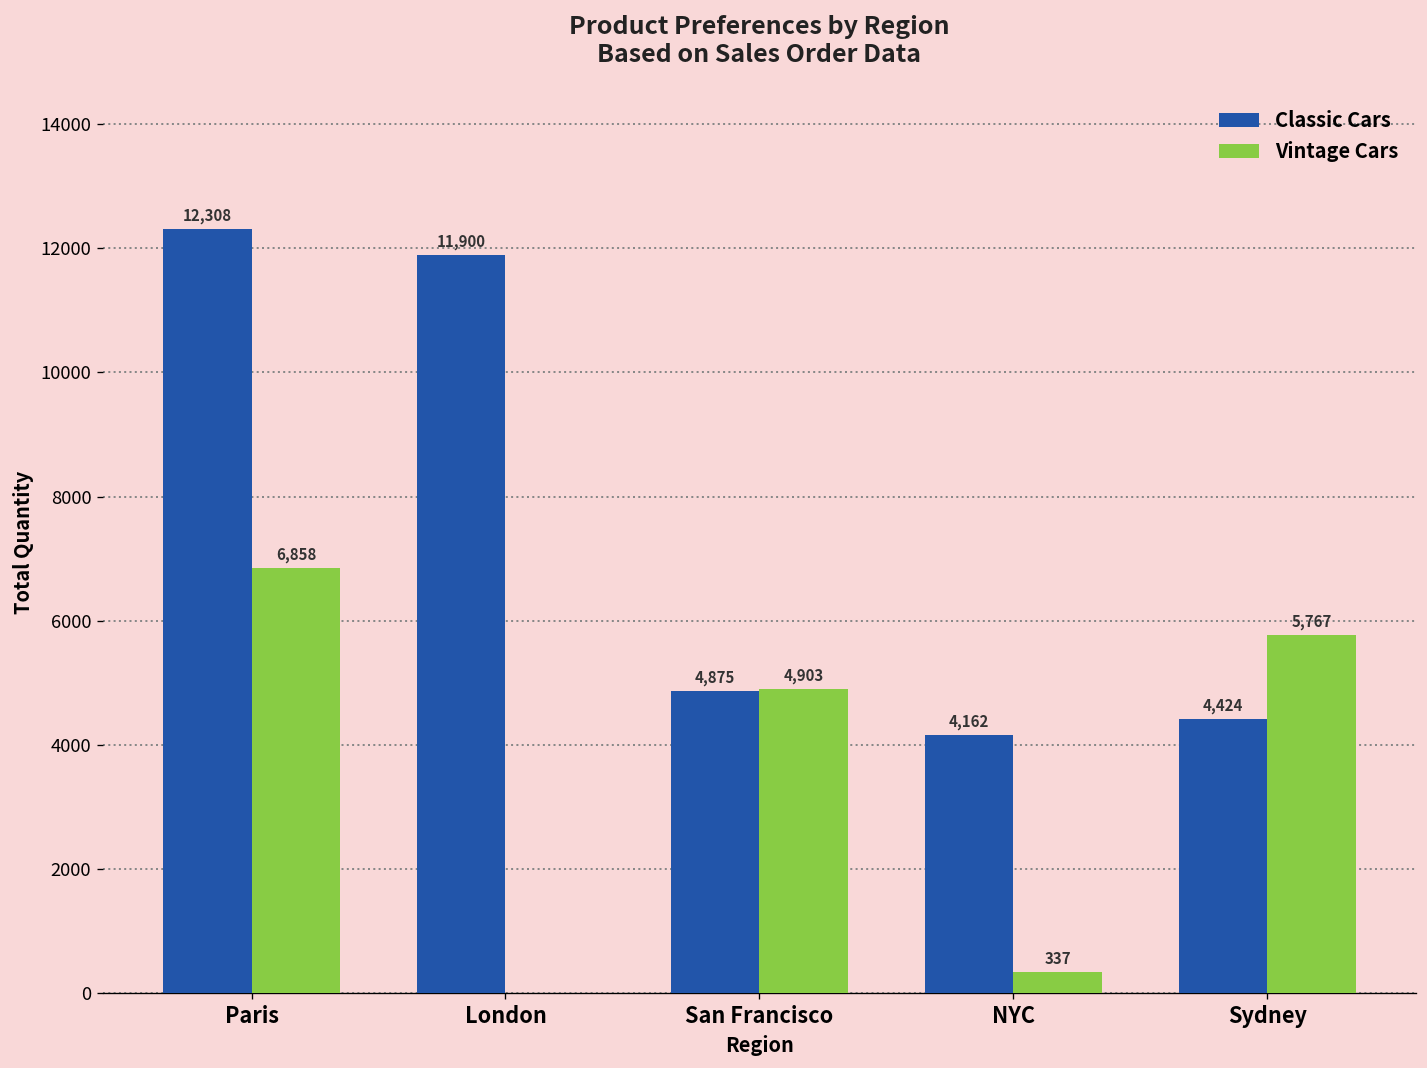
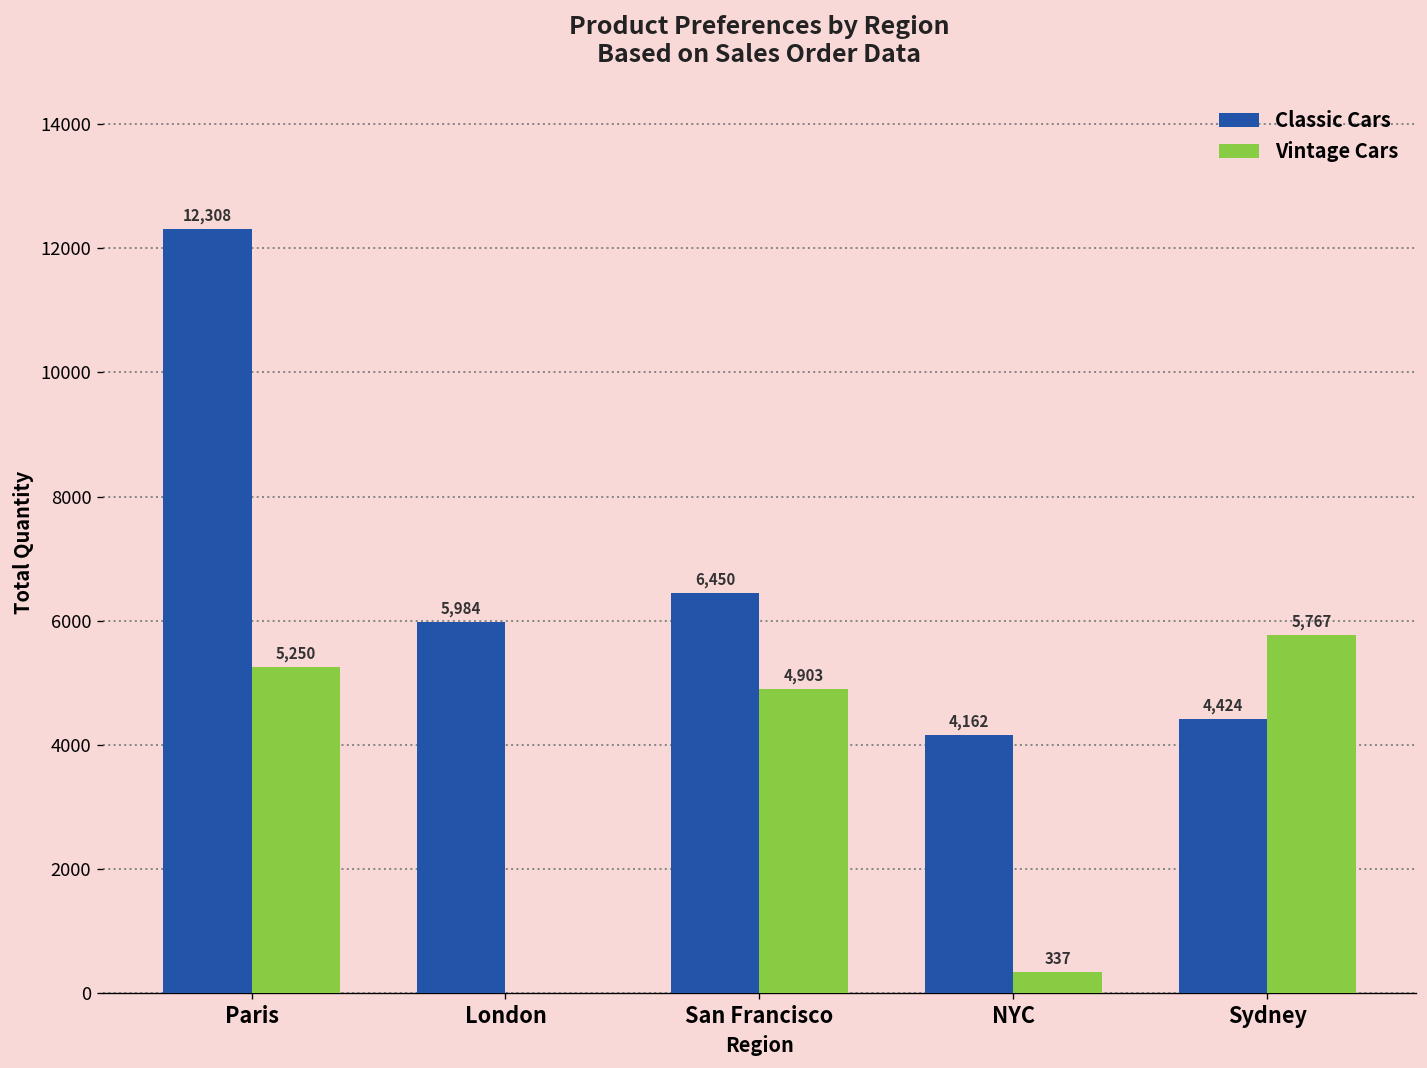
  {
    "Classic Cars": {
      "Paris": "12,308",
-     "London": "11,900",
-     "San Francisco": "4,875",
+     "London": "5,984",
+     "San Francisco": "6,450",
      "NYC": "4,162",
      "Sydney": "4,424"
    },
    "Vintage Cars": {
-     "Paris": "6,858",
+     "Paris": "5,250",
      "San Francisco": "4,903",
      "NYC": "337",
      "Sydney": "5,767"
    }
  }
